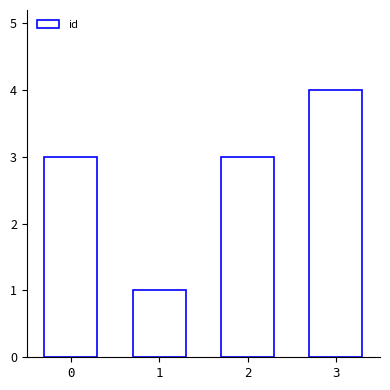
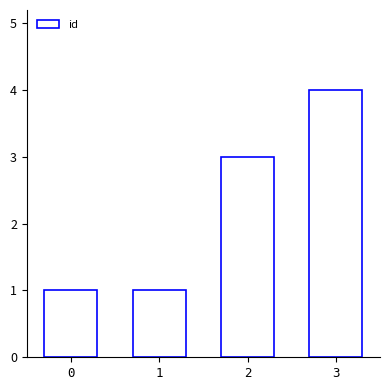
  {
-   "0": 3,
+   "0": 1,
    "1": 1,
    "2": 3,
    "3": 4
  }
